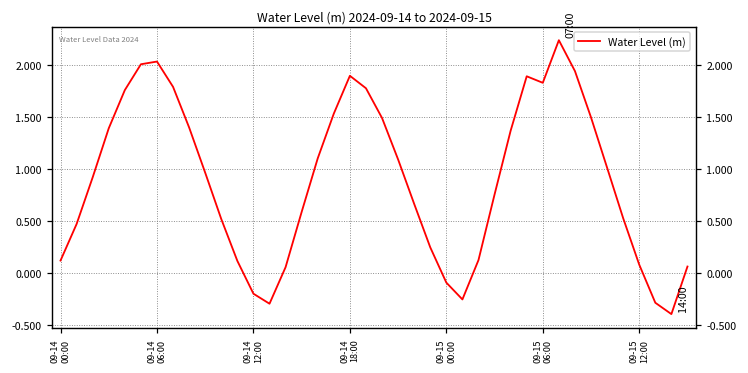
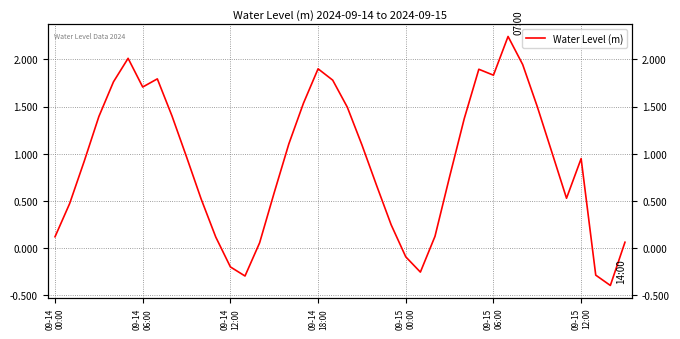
  {
    "09-14 00:00": 0.1,
-   "09-14 06:00": 2.0,
+   "09-14 06:00": 1.7,
    "09-14 12:00": -0.2,
    "09-14 18:00": 1.9,
    "09-15 00:00": -0.1,
    "09-15 06:00": 1.8,
-   "09-15 12:00": 0.1
+   "09-15 12:00": 0.9
  }
